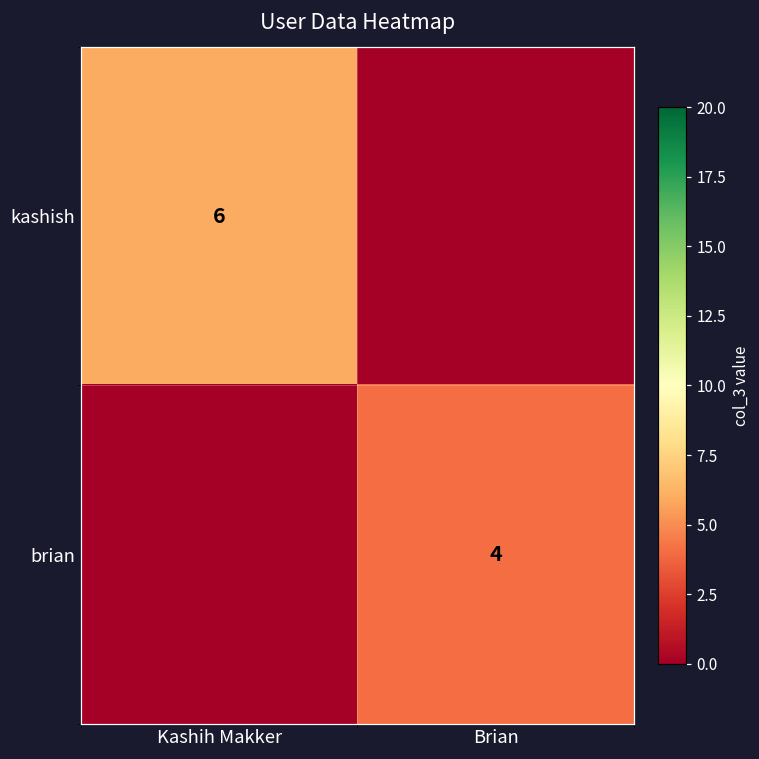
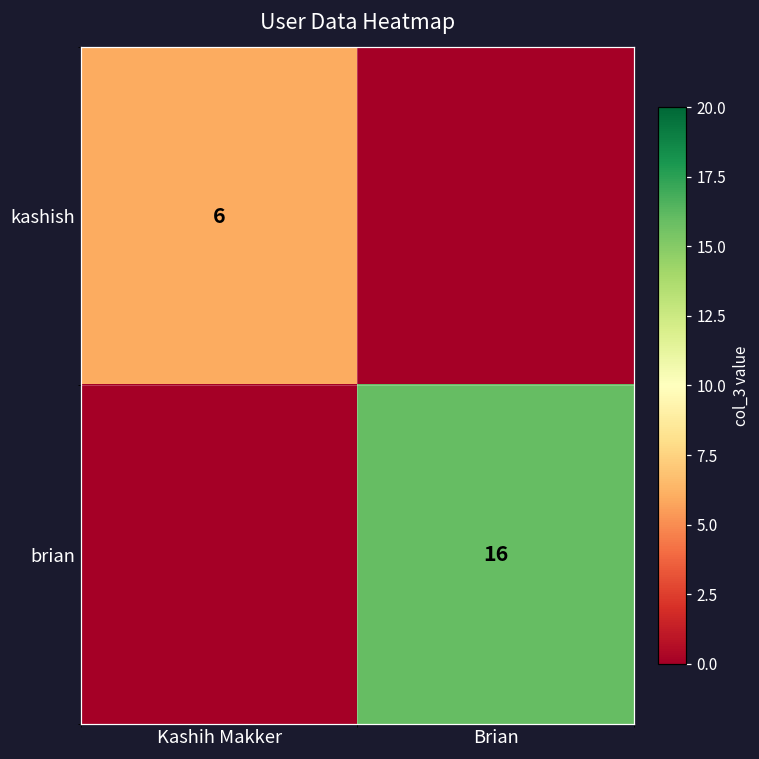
  {
    "kashish": {
      "Kashih Makker": 6
    },
    "brian": {
-     "Brian": 4
+     "Brian": 16
    }
  }
